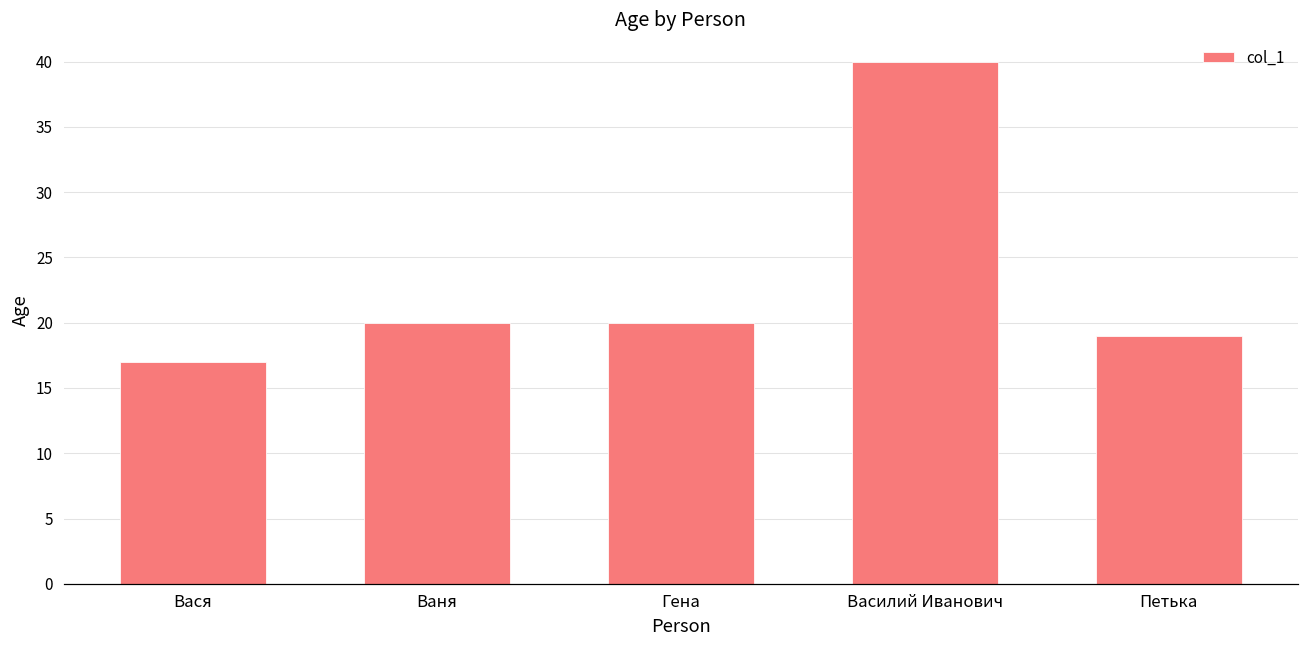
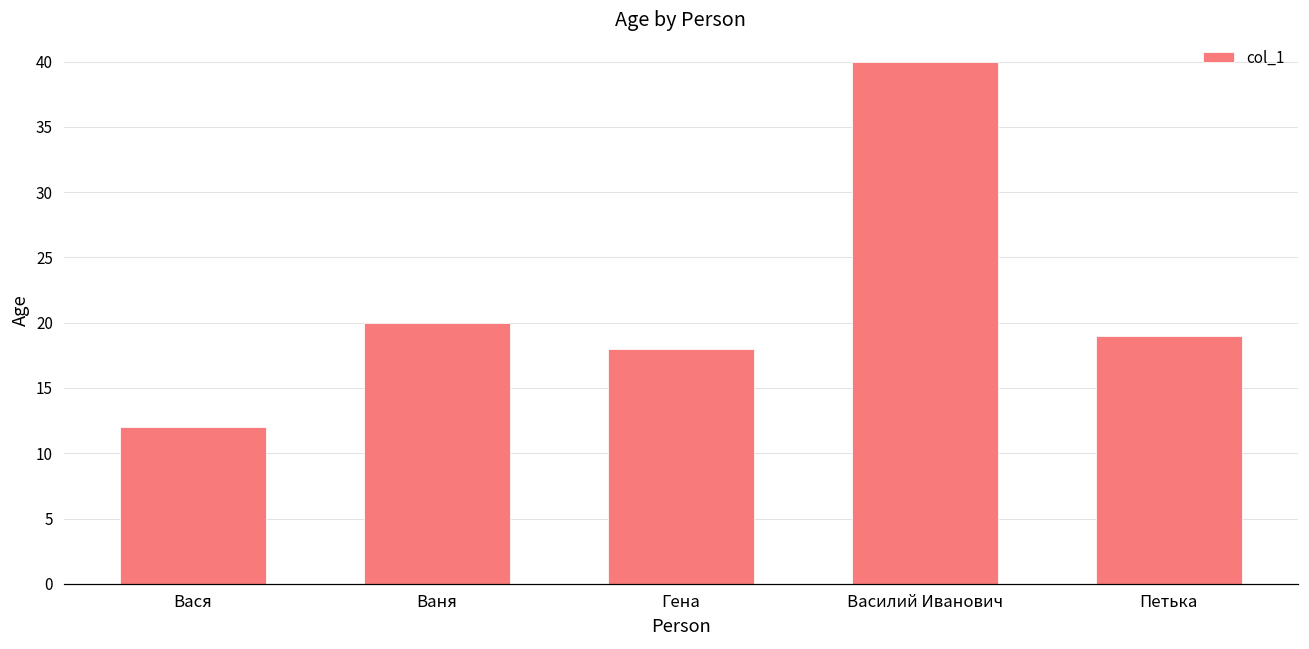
  {
-   "Вася": 17,
+   "Вася": 12,
    "Ваня": 20,
-   "Гена": 20,
+   "Гена": 18,
    "Василий Иванович": 40,
    "Петька": 19
  }
